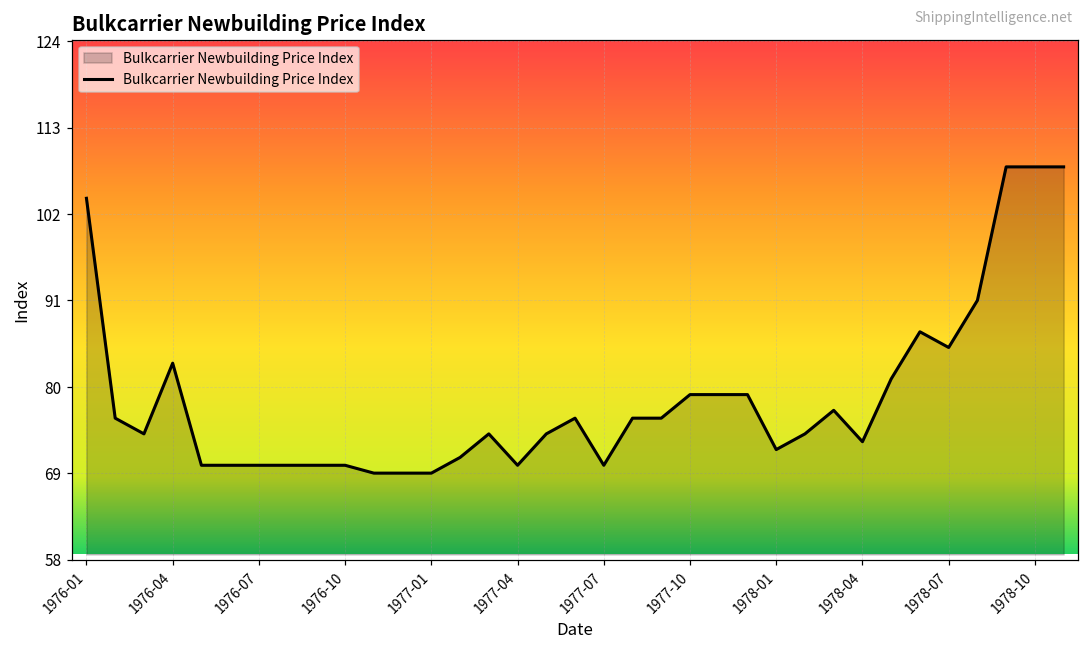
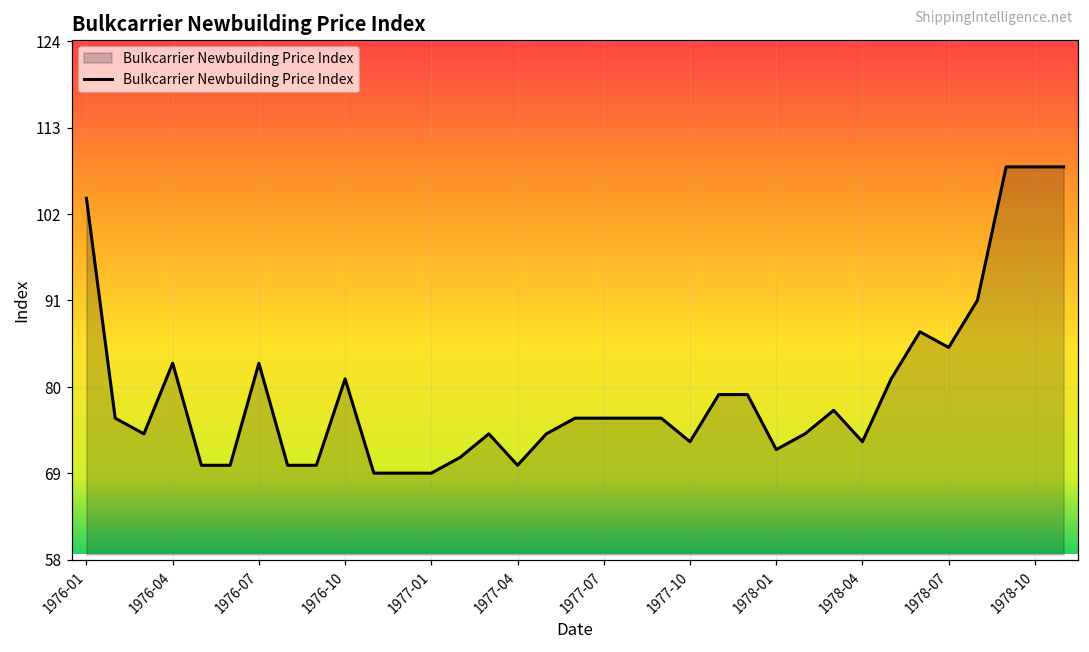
  {
    "1976-01": 104,
    "1976-04": 83,
-   "1976-07": 70,
-   "1976-10": 70,
+   "1976-07": 83,
+   "1976-10": 81,
    "1977-01": 69,
    "1977-04": 70,
-   "1977-07": 70,
-   "1977-10": 79,
+   "1977-07": 76,
+   "1977-10": 73,
    "1978-01": 72,
    "1978-04": 73,
    "1978-07": 85,
    "1978-10": 108
  }
